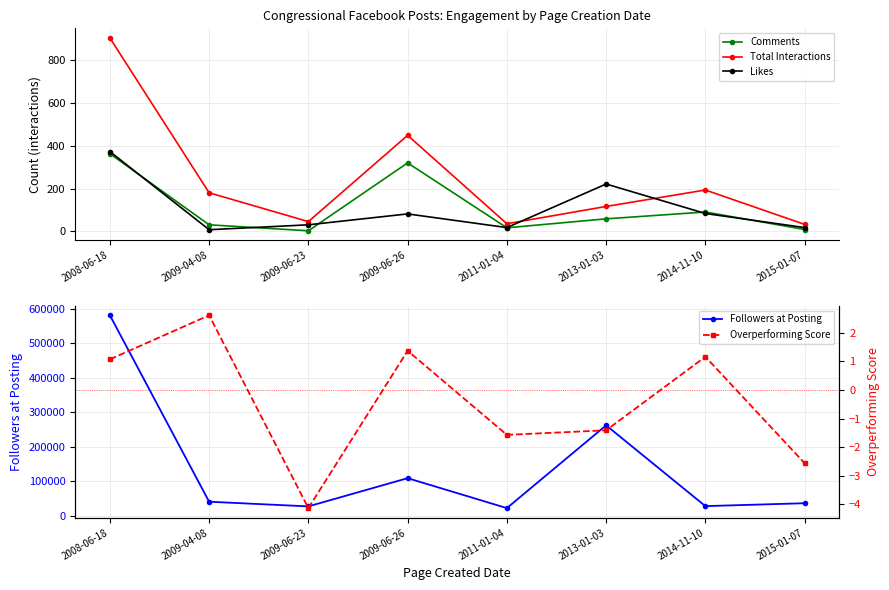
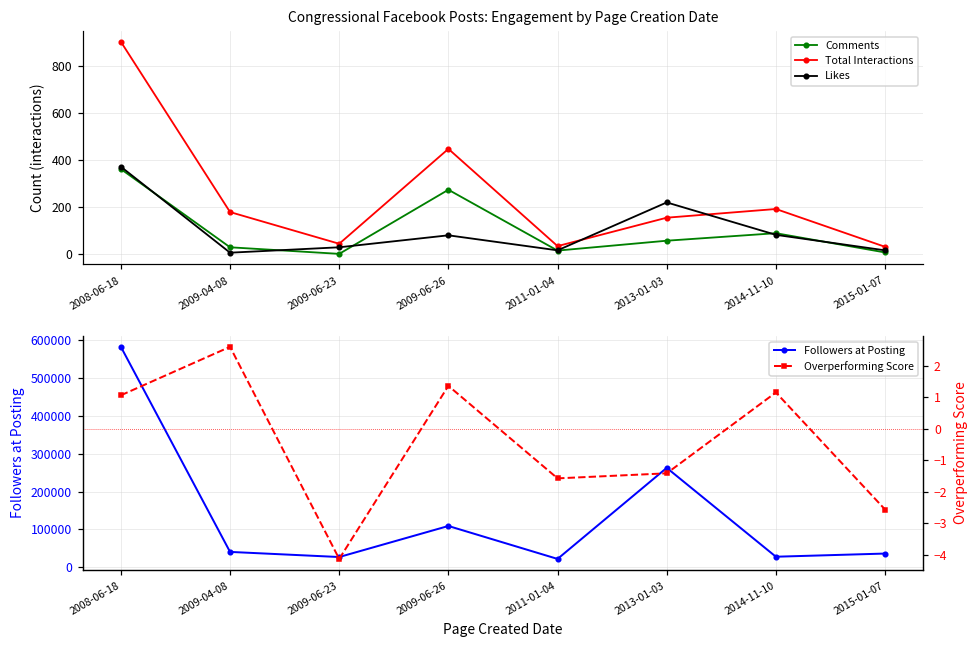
  {
    "Congressional Facebook Posts: Engagement by Page Creation Date": {
      "Comments": {
        "2009-04-08": 30,
        "2009-06-23": 0,
-       "2009-06-26": 320,
+       "2009-06-26": 280,
        "2013-01-03": 60
      },
      "Total Interactions": {
        "2008-06-18": 910,
        "2009-04-08": 180,
        "2009-06-23": 50,
        "2009-06-26": 450,
        "2011-01-04": 40,
-       "2013-01-03": 120,
+       "2013-01-03": 160,
        "2014-11-10": 190,
        "2015-01-07": 30
      },
      "Likes": {
        "2009-04-08": 10,
        "2009-06-23": 30,
        "2009-06-26": 80,
        "2013-01-03": 220
      }
    }
  }
